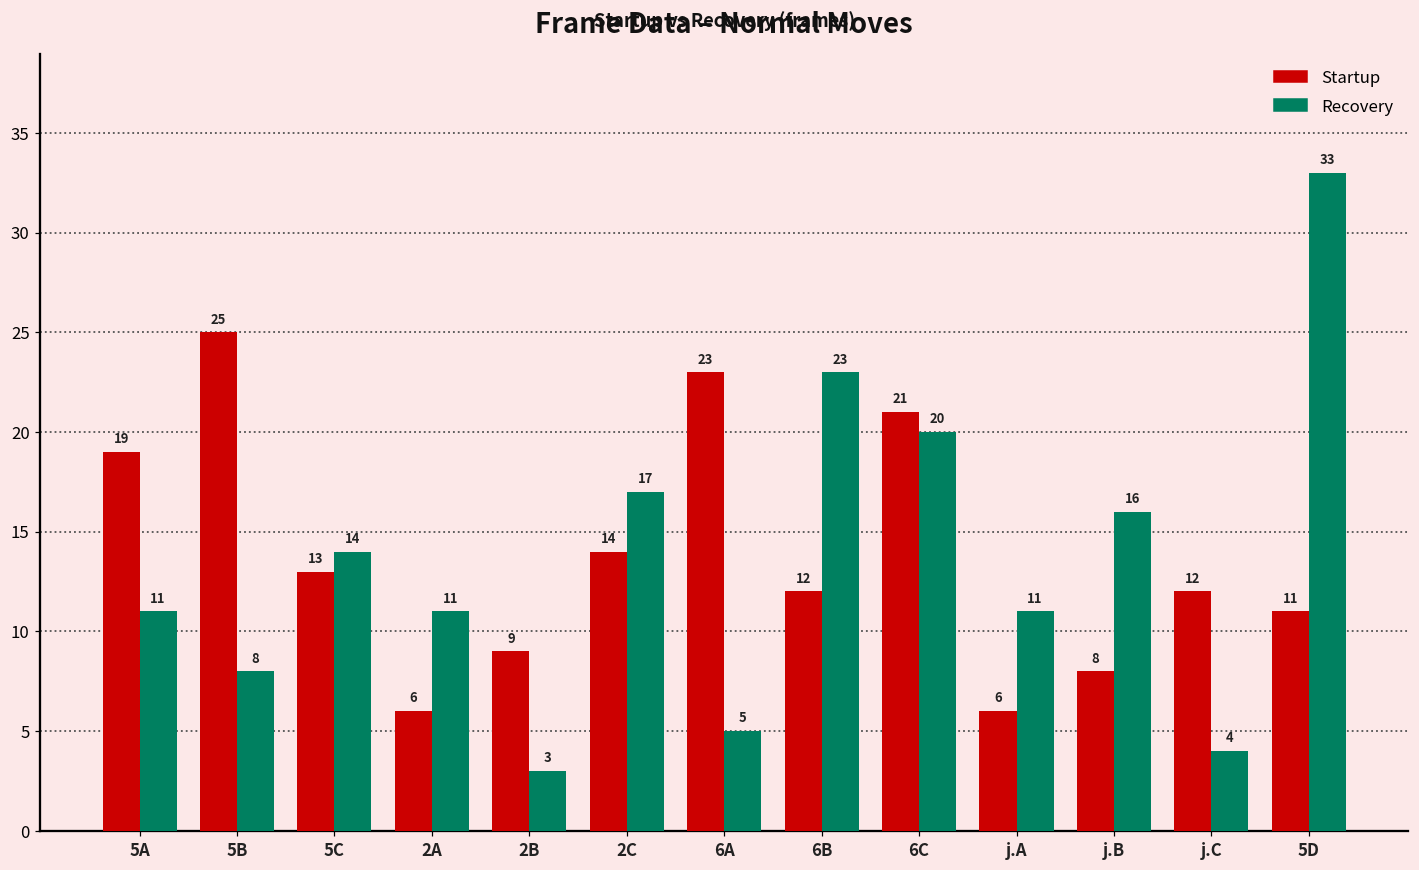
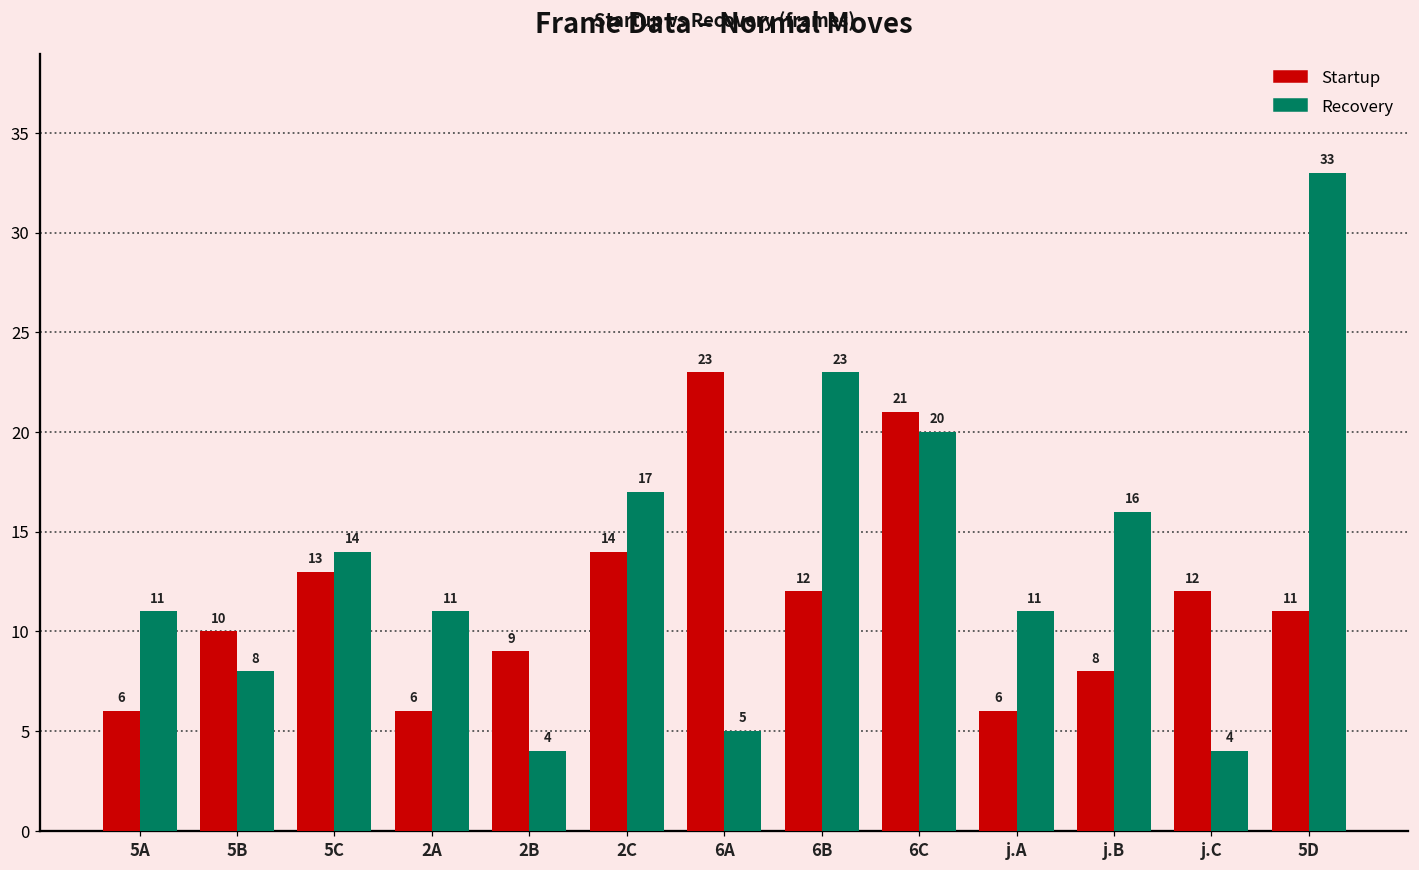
  {
    "Startup": {
-     "5A": 19,
-     "5B": 25,
+     "5A": 6,
+     "5B": 10,
      "5C": 13,
      "2A": 6,
      "2B": 9,
      "2C": 14,
      "6A": 23,
      "6B": 12,
      "6C": 21,
      "j.A": 6,
      "j.B": 8,
      "j.C": 12,
      "5D": 11
    },
    "Recovery": {
      "5A": 11,
      "5B": 8,
      "5C": 14,
      "2A": 11,
-     "2B": 3,
+     "2B": 4,
      "2C": 17,
      "6A": 5,
      "6B": 23,
      "6C": 20,
      "j.A": 11,
      "j.B": 16,
      "j.C": 4,
      "5D": 33
    }
  }
